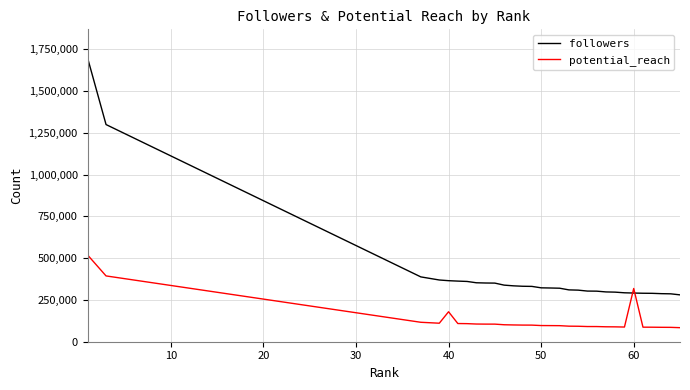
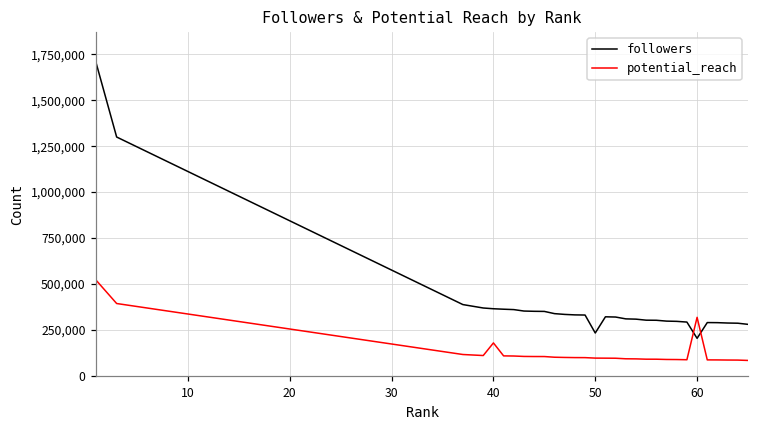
  {
    "followers": {
      "40": "370,000",
-     "50": "320,000",
-     "60": "290,000"
+     "50": "230,000",
+     "60": "200,000"
    },
    "potential_reach": {
      "40": "180,000",
      "50": "100,000",
      "60": "320,000"
    }
  }
